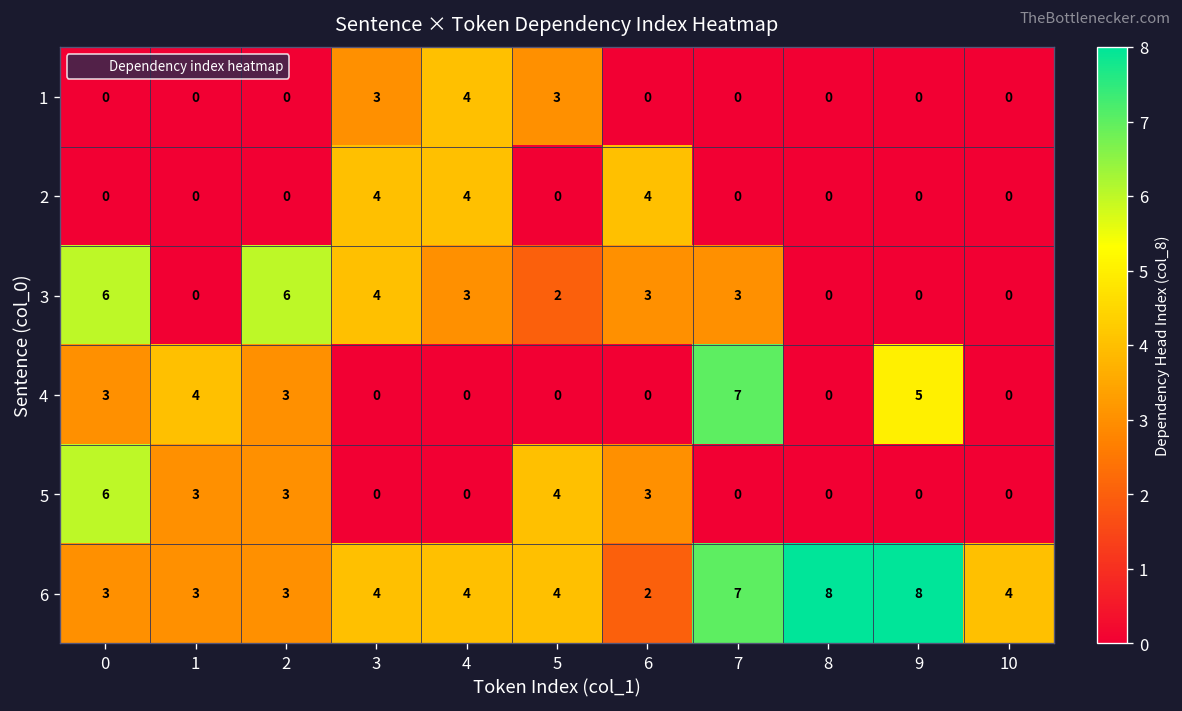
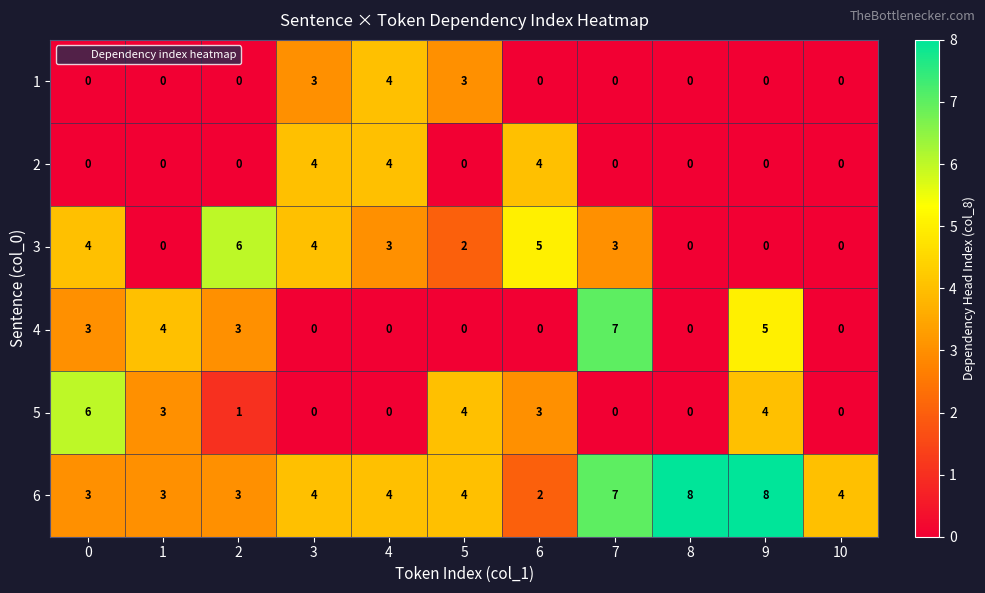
  {
    "1": {
      "0": 0,
      "1": 0,
      "2": 0,
      "3": 3,
      "4": 4,
      "5": 3,
      "6": 0,
      "7": 0,
      "8": 0,
      "9": 0,
      "10": 0
    },
    "2": {
      "0": 0,
      "1": 0,
      "2": 0,
      "3": 4,
      "4": 4,
      "5": 0,
      "6": 4,
      "7": 0,
      "8": 0,
      "9": 0,
      "10": 0
    },
    "3": {
-     "0": 6,
+     "0": 4,
      "1": 0,
      "2": 6,
      "3": 4,
      "4": 3,
      "5": 2,
-     "6": 3,
+     "6": 5,
      "7": 3,
      "8": 0,
      "9": 0,
      "10": 0
    },
    "4": {
      "0": 3,
      "1": 4,
      "2": 3,
      "3": 0,
      "4": 0,
      "5": 0,
      "6": 0,
      "7": 7,
      "8": 0,
      "9": 5,
      "10": 0
    },
    "5": {
      "0": 6,
      "1": 3,
-     "2": 3,
+     "2": 1,
      "3": 0,
      "4": 0,
      "5": 4,
      "6": 3,
      "7": 0,
      "8": 0,
-     "9": 0,
+     "9": 4,
      "10": 0
    },
    "6": {
      "0": 3,
      "1": 3,
      "2": 3,
      "3": 4,
      "4": 4,
      "5": 4,
      "6": 2,
      "7": 7,
      "8": 8,
      "9": 8,
      "10": 4
    }
  }
